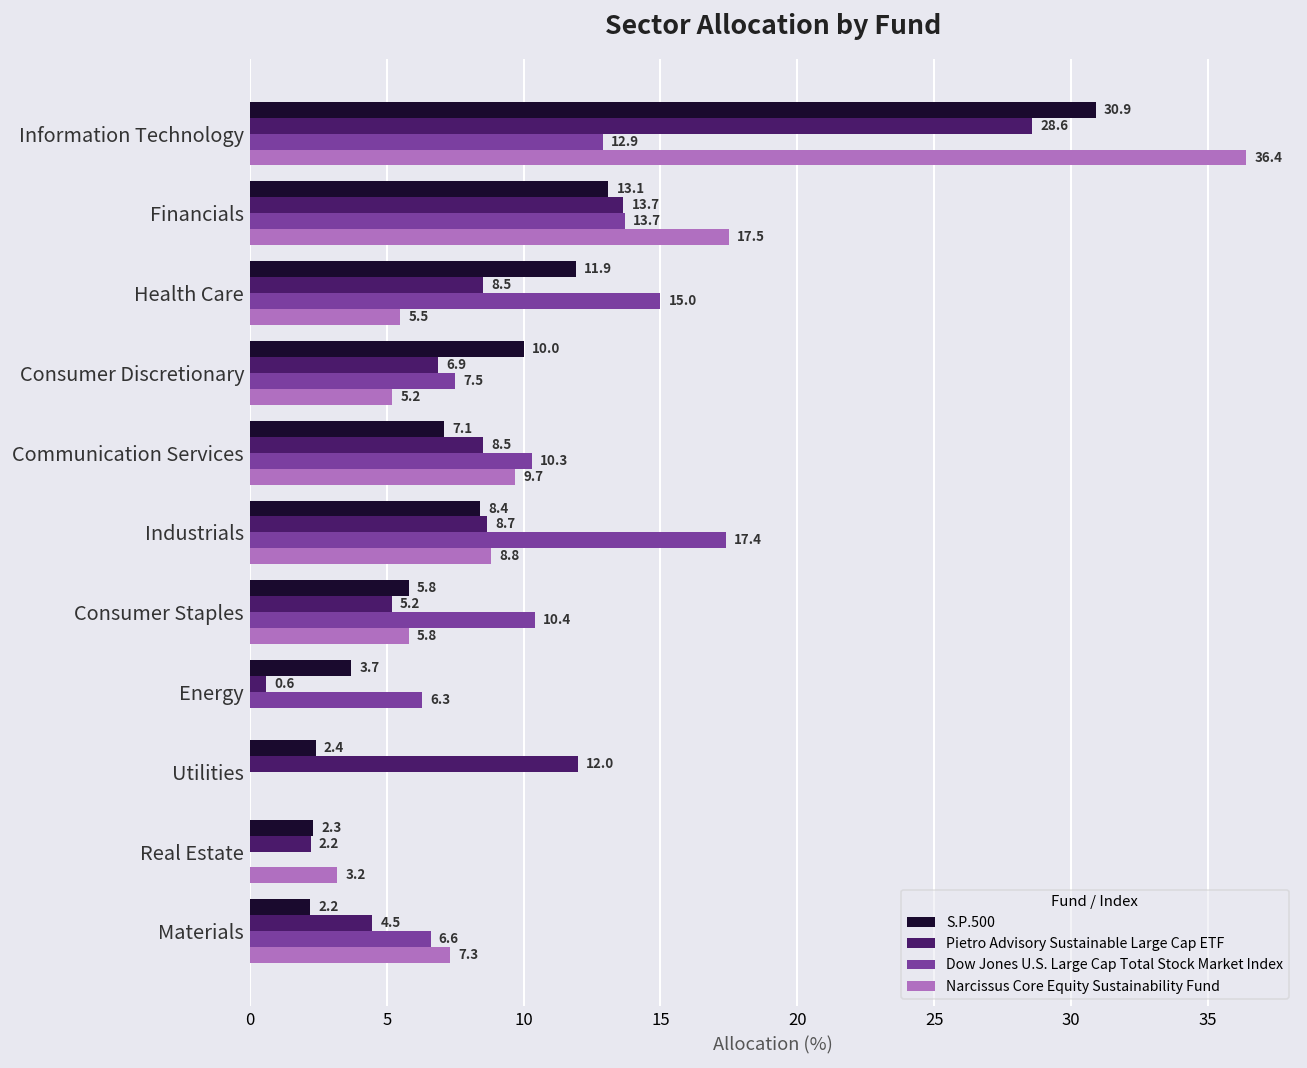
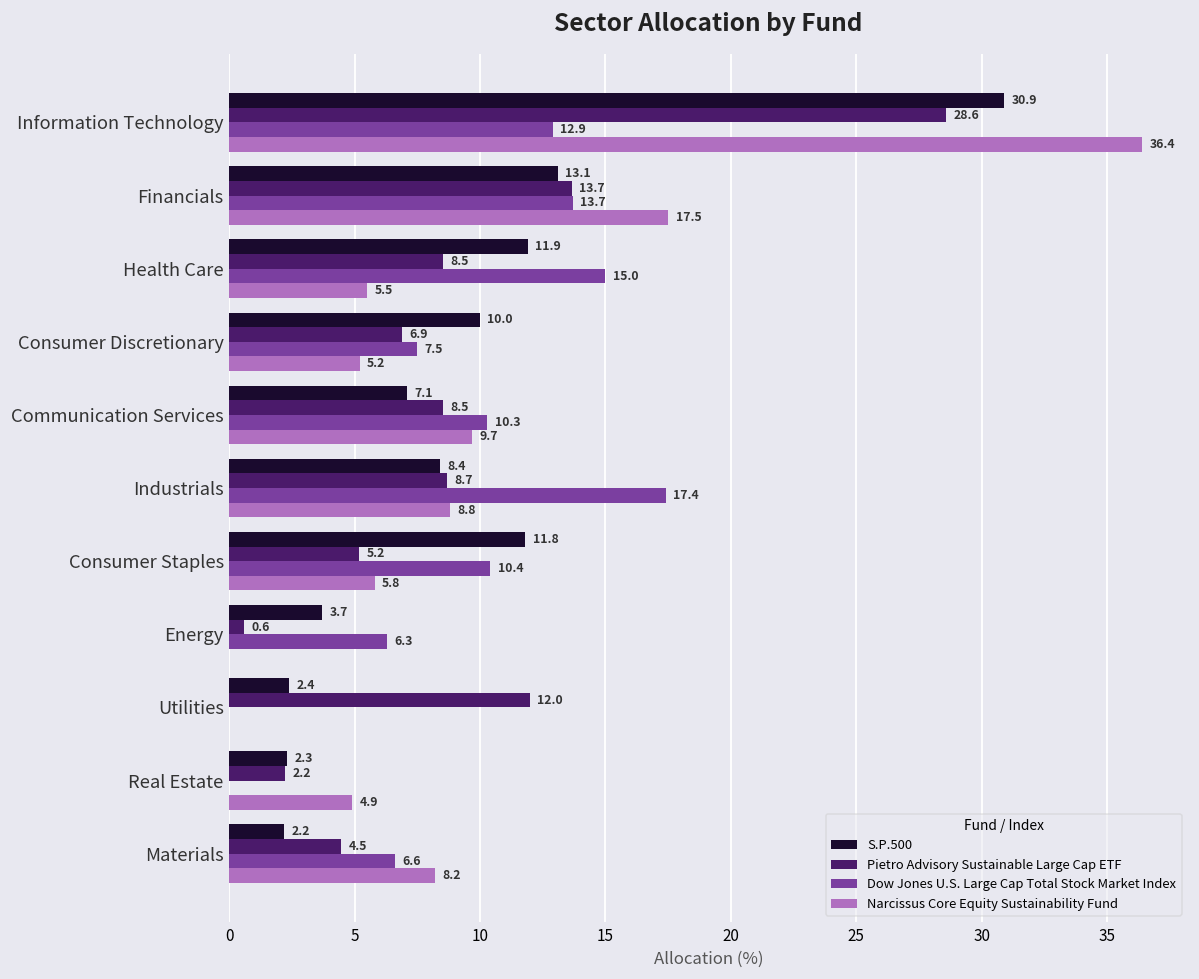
  {
    "S.P.500": {
      "Information Technology": 30.9,
      "Financials": 13.1,
      "Health Care": 11.9,
      "Consumer Discretionary": 10.0,
      "Communication Services": 7.1,
      "Industrials": 8.4,
-     "Consumer Staples": 5.8,
+     "Consumer Staples": 11.8,
      "Energy": 3.7,
      "Utilities": 2.4,
      "Real Estate": 2.3,
      "Materials": 2.2
    },
    "Pietro Advisory Sustainable Large Cap ETF": {
      "Information Technology": 28.6,
      "Financials": 13.7,
      "Health Care": 8.5,
      "Consumer Discretionary": 6.9,
      "Communication Services": 8.5,
      "Industrials": 8.7,
      "Consumer Staples": 5.2,
      "Energy": 0.6,
      "Utilities": 12.0,
      "Real Estate": 2.2,
      "Materials": 4.5
    },
    "Dow Jones U.S. Large Cap Total Stock Market Index": {
      "Information Technology": 12.9,
      "Financials": 13.7,
      "Health Care": 15.0,
      "Consumer Discretionary": 7.5,
      "Communication Services": 10.3,
      "Industrials": 17.4,
      "Consumer Staples": 10.4,
      "Energy": 6.3,
      "Materials": 6.6
    },
    "Narcissus Core Equity Sustainability Fund": {
      "Information Technology": 36.4,
      "Financials": 17.5,
      "Health Care": 5.5,
      "Consumer Discretionary": 5.2,
      "Communication Services": 9.7,
      "Industrials": 8.8,
      "Consumer Staples": 5.8,
-     "Real Estate": 3.2,
-     "Materials": 7.3
+     "Real Estate": 4.9,
+     "Materials": 8.2
    }
  }
